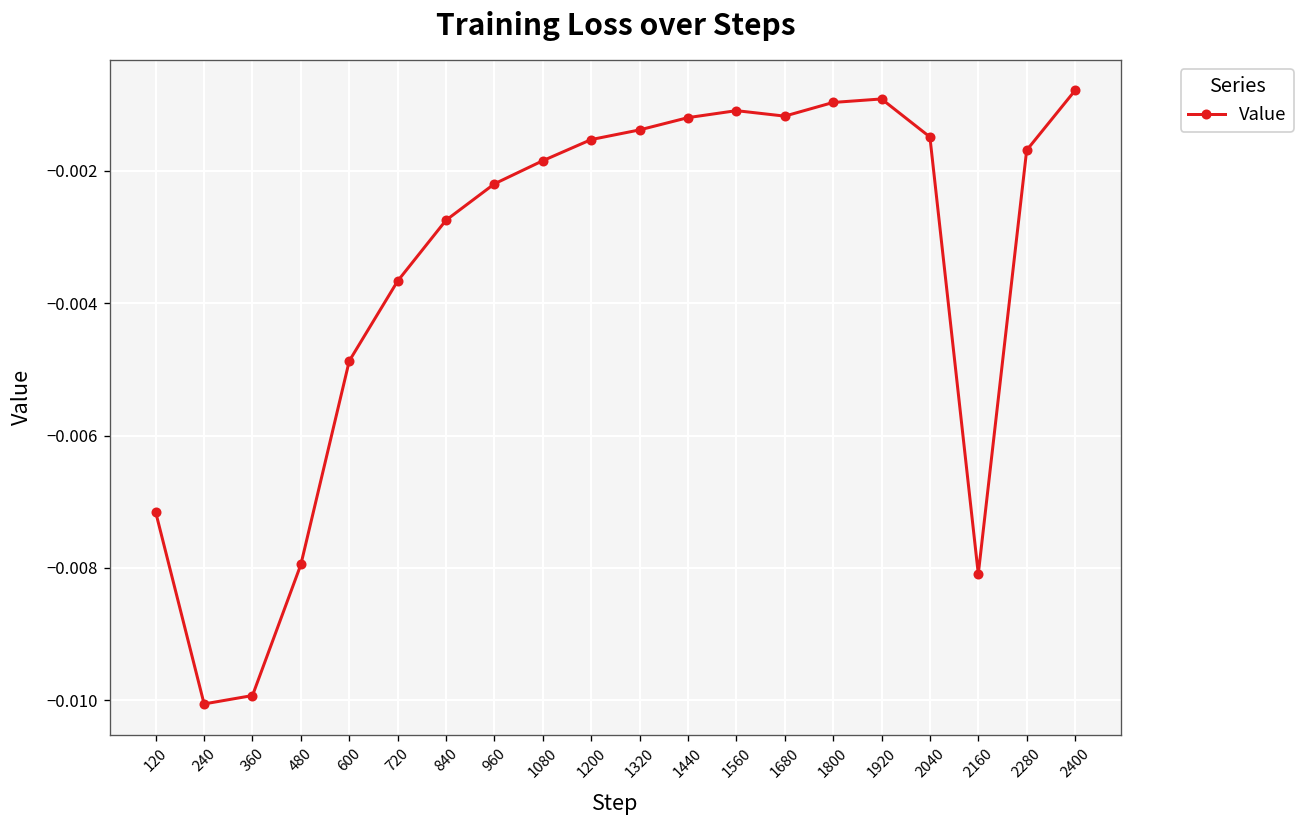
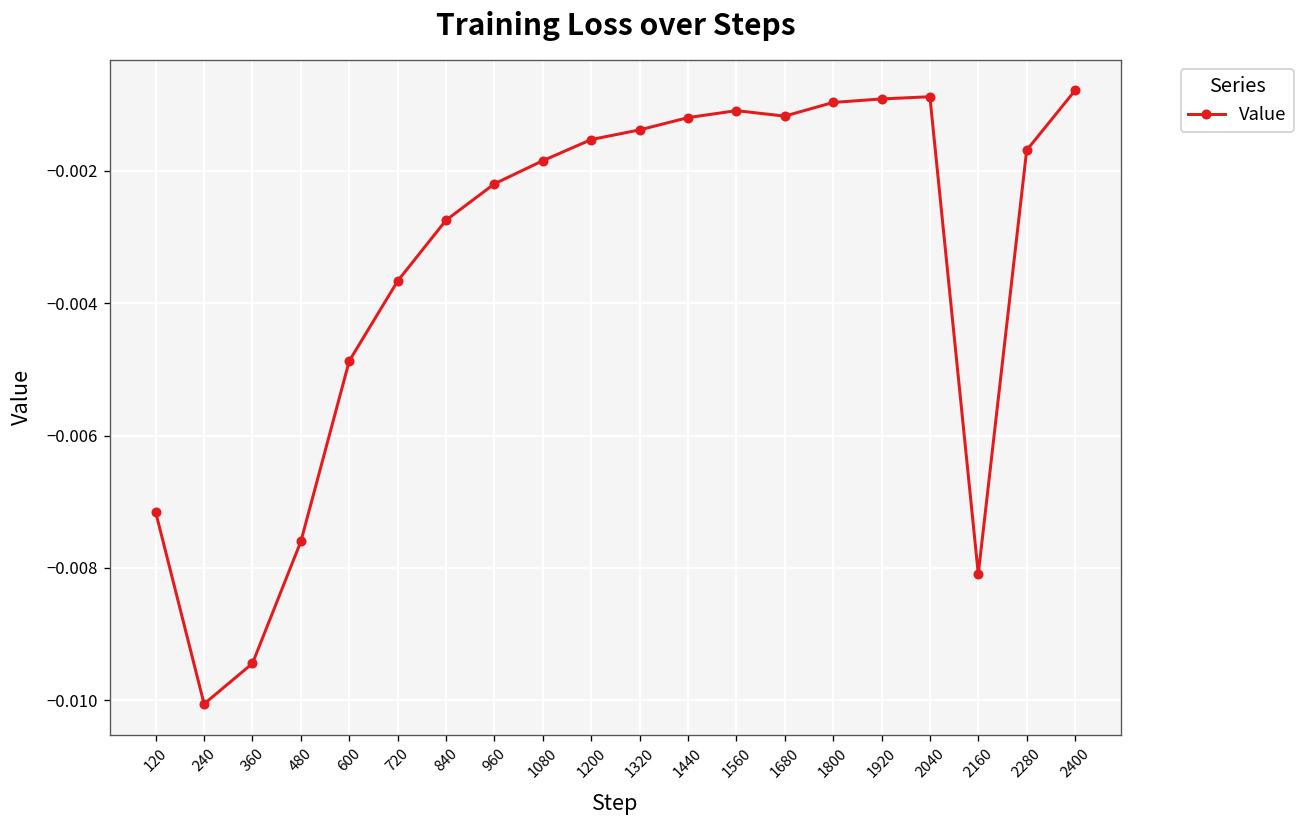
  {
    "120": -0.0072,
    "240": -0.0101,
-   "360": -0.0099,
-   "480": -0.0079,
+   "360": -0.0094,
+   "480": -0.0076,
    "600": -0.0049,
    "720": -0.0037,
    "840": -0.0027,
    "960": -0.0022,
    "1080": -0.0018,
    "1200": -0.0015,
    "1320": -0.0014,
    "1440": -0.0012,
    "1560": -0.0011,
    "1680": -0.0012,
    "1800": -0.0010,
    "1920": -0.0009,
-   "2040": -0.0015,
+   "2040": -0.0009,
    "2160": -0.0081,
    "2280": -0.0017,
    "2400": -0.0008
  }
